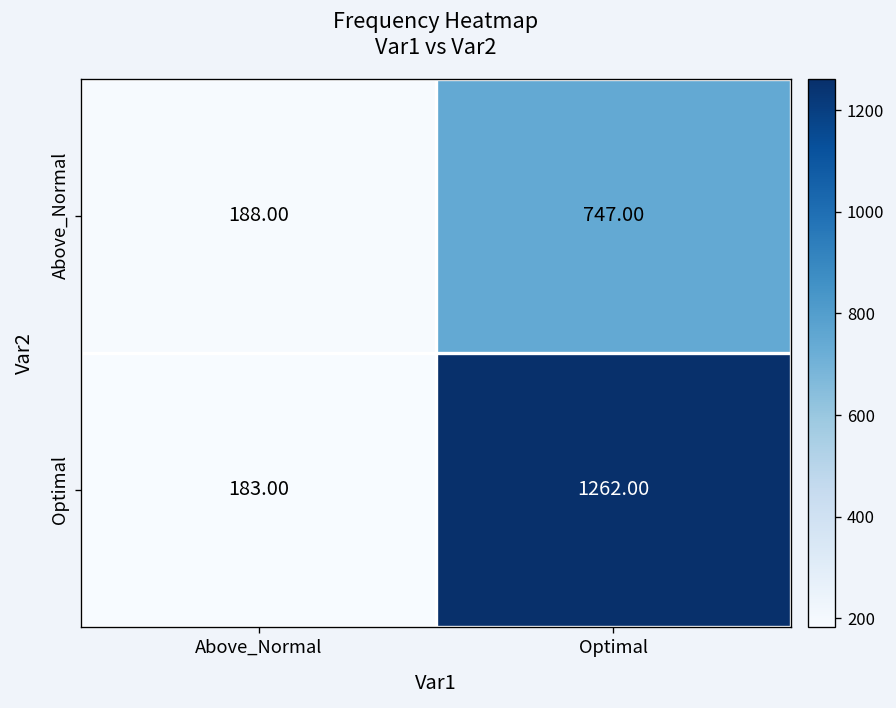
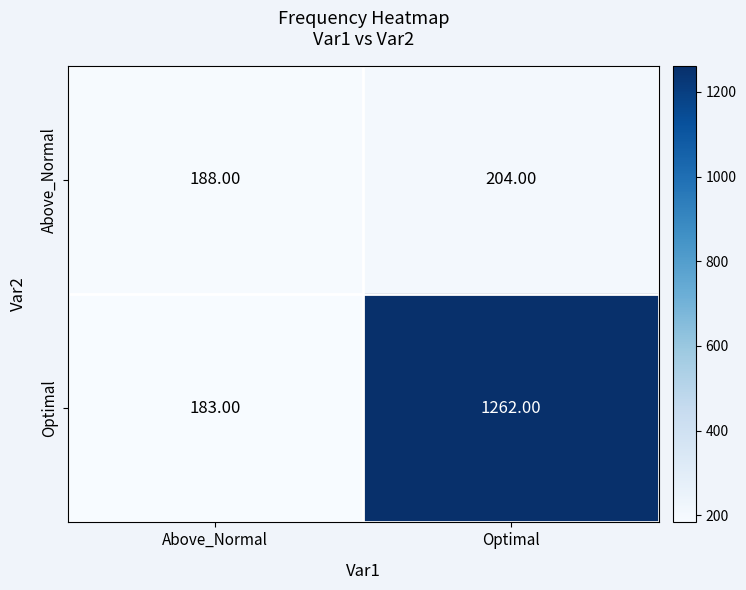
  {
    "Above_Normal": {
      "Above_Normal": 188.00,
-     "Optimal": 747.00
+     "Optimal": 204.00
    },
    "Optimal": {
      "Above_Normal": 183.00,
      "Optimal": 1262.00
    }
  }
